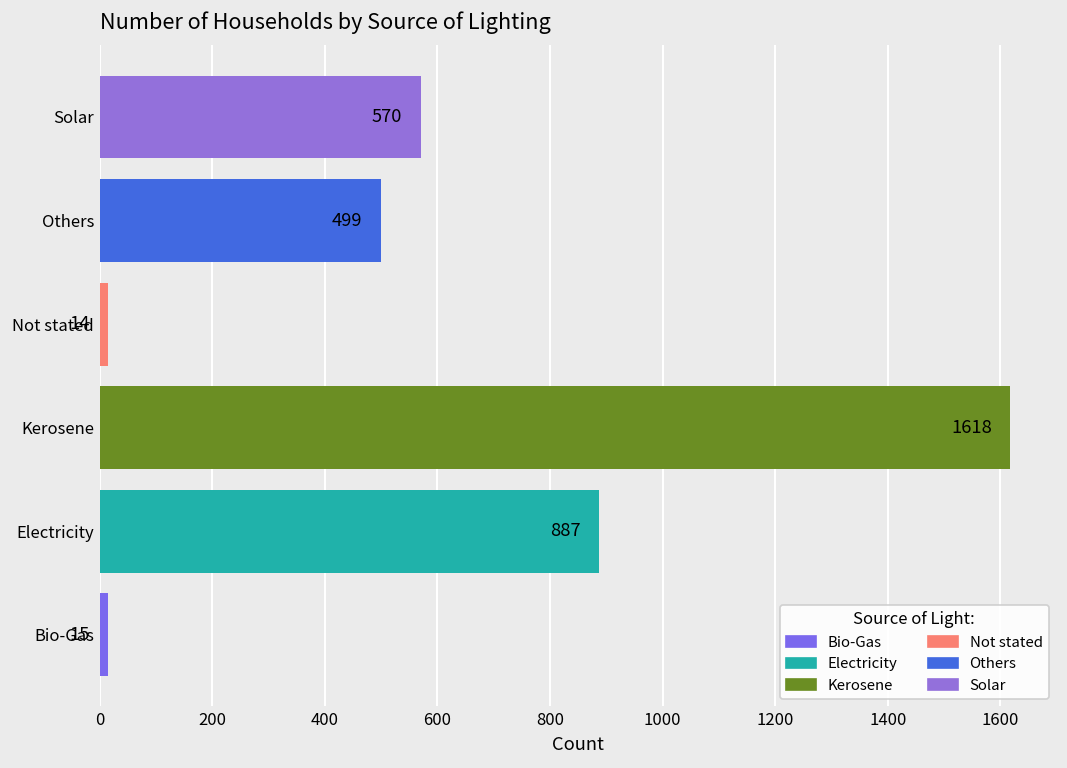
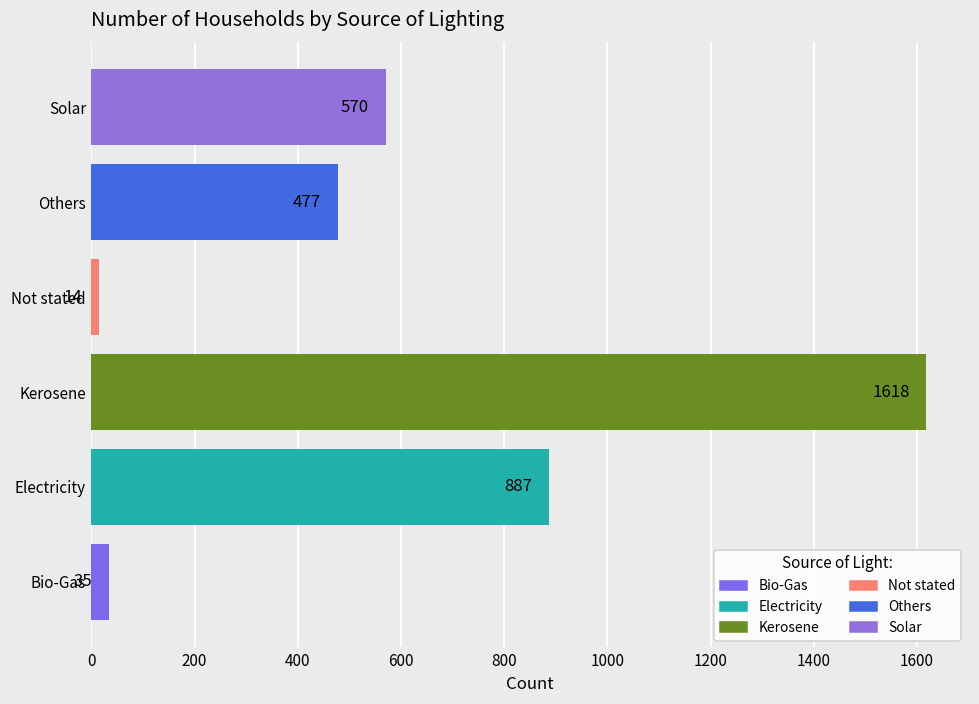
  {
    "Solar": 570,
-   "Others": 499,
+   "Others": 477,
    "Not stated": 14,
    "Kerosene": 1618,
    "Electricity": 887,
-   "Bio-Gas": 15
+   "Bio-Gas": 35
  }
